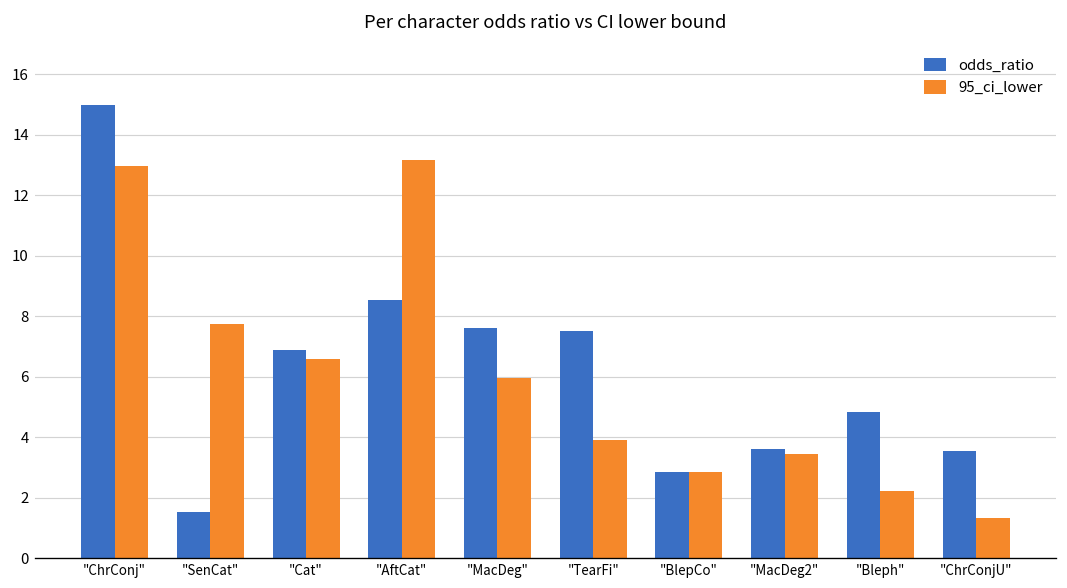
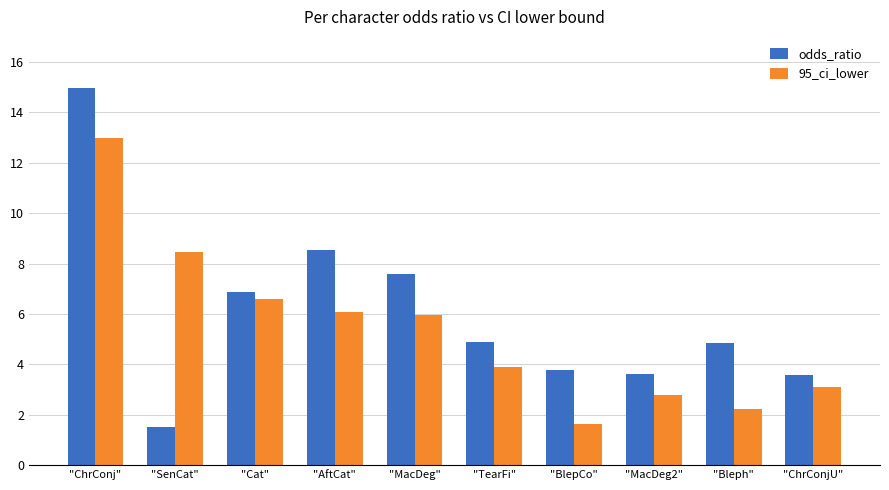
  {
    "odds_ratio": {
      "\"ChrConj\"": 15.0,
      "\"SenCat\"": 1.5,
      "\"Cat\"": 6.9,
      "\"AftCat\"": 8.6,
      "\"MacDeg\"": 7.6,
-     "\"TearFi\"": 7.5,
-     "\"BlepCo\"": 2.9,
+     "\"TearFi\"": 4.9,
+     "\"BlepCo\"": 3.8,
      "\"MacDeg2\"": 3.6,
      "\"Bleph\"": 4.9,
      "\"ChrConjU\"": 3.6
    },
    "95_ci_lower": {
      "\"ChrConj\"": 13.0,
-     "\"SenCat\"": 7.7,
+     "\"SenCat\"": 8.5,
      "\"Cat\"": 6.6,
-     "\"AftCat\"": 13.2,
+     "\"AftCat\"": 6.1,
      "\"MacDeg\"": 6.0,
      "\"TearFi\"": 3.9,
-     "\"BlepCo\"": 2.8,
-     "\"MacDeg2\"": 3.4,
+     "\"BlepCo\"": 1.6,
+     "\"MacDeg2\"": 2.8,
      "\"Bleph\"": 2.2,
-     "\"ChrConjU\"": 1.3
+     "\"ChrConjU\"": 3.1
    }
  }
